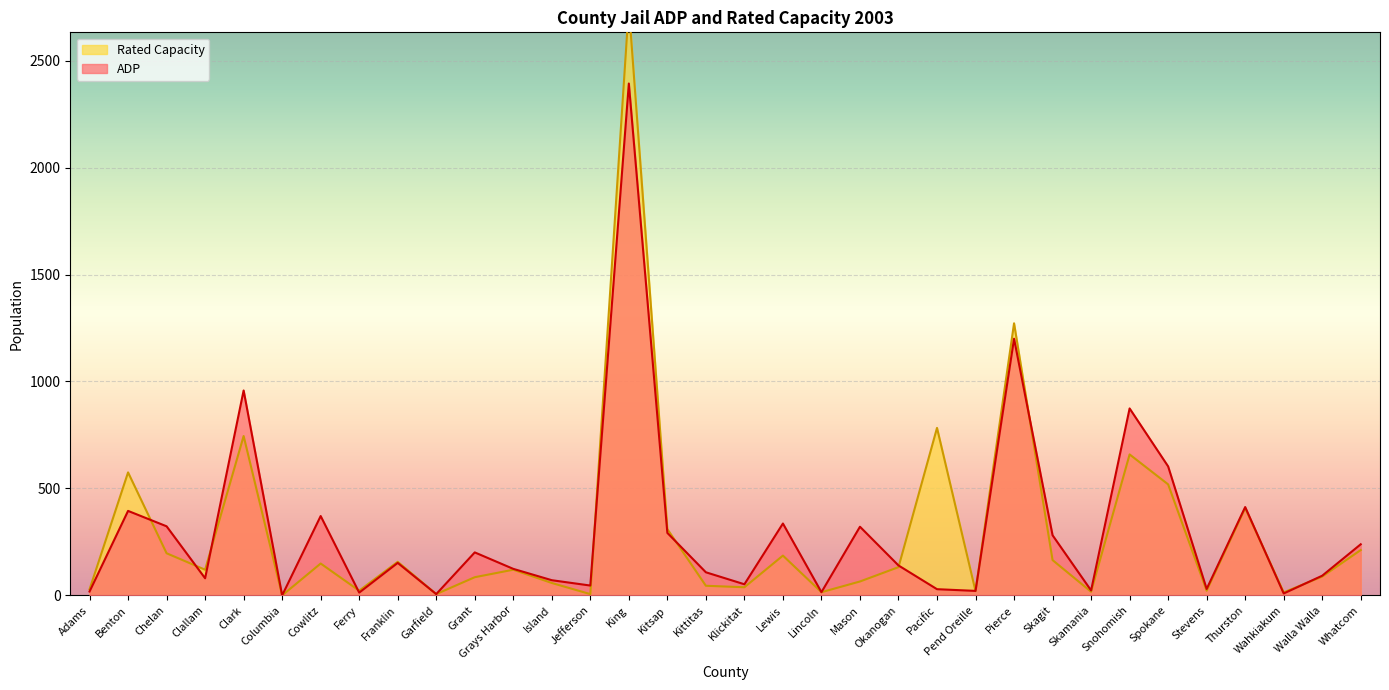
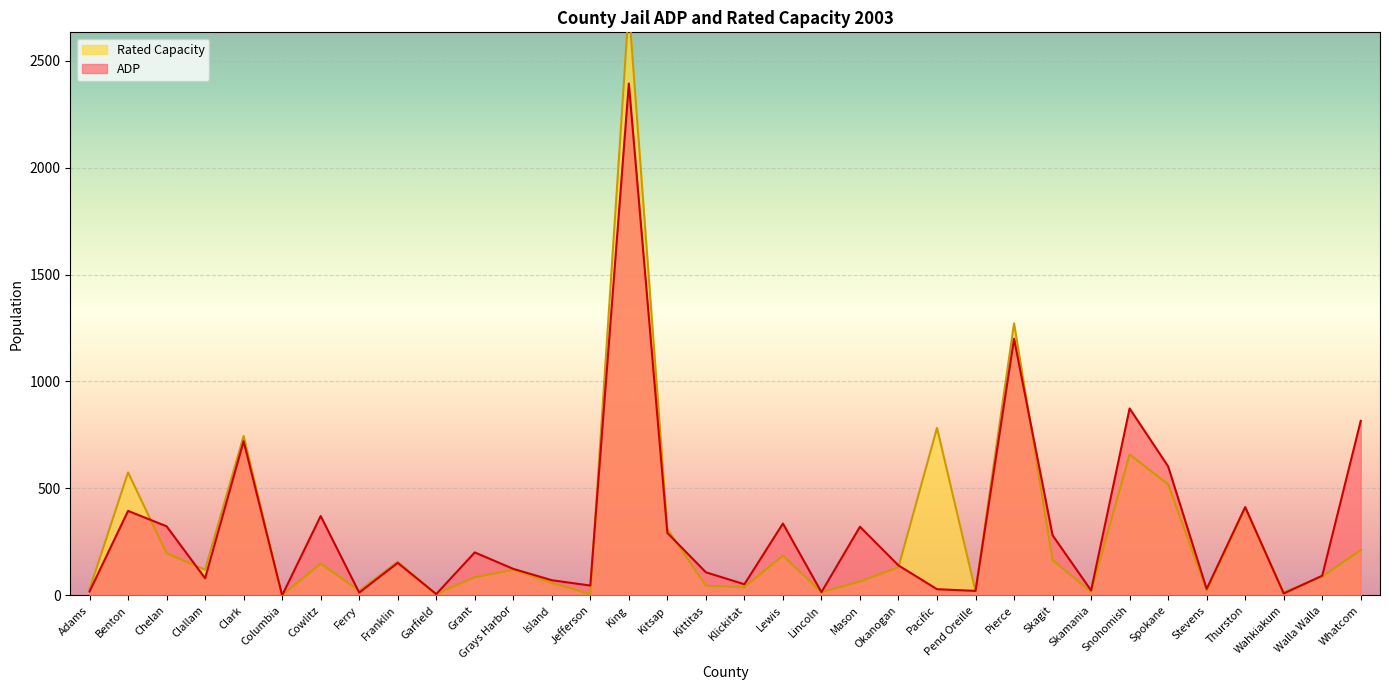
  {
    "Rated Capacity": {
      "Benton": 580,
      "Chelan": 200,
      "Clallam": 120,
      "Clark": 750,
      "Cowlitz": 150,
      "Grant": 90,
      "Island": 60,
      "Jefferson": 10,
      "Kitsap": 310,
      "Kittitas": 50,
      "Klickitat": 40,
      "Lewis": 190,
      "Mason": 70,
      "Pacific": 780,
      "Pierce": 1270,
      "Skagit": 170,
      "Snohomish": 660,
      "Spokane": 520,
      "Whatcom": 210
    },
    "ADP": {
      "Benton": 400,
      "Chelan": 320,
      "Clallam": 80,
-     "Clark": 960,
+     "Clark": 720,
      "Cowlitz": 370,
      "Grant": 200,
      "Island": 70,
      "Jefferson": 50,
      "King": 2390,
      "Kitsap": 290,
      "Kittitas": 110,
      "Klickitat": 50,
      "Lewis": 340,
      "Mason": 320,
      "Pacific": 30,
      "Pierce": 1200,
      "Skagit": 280,
      "Snohomish": 870,
      "Spokane": 600,
-     "Whatcom": 240
+     "Whatcom": 820
    }
  }
